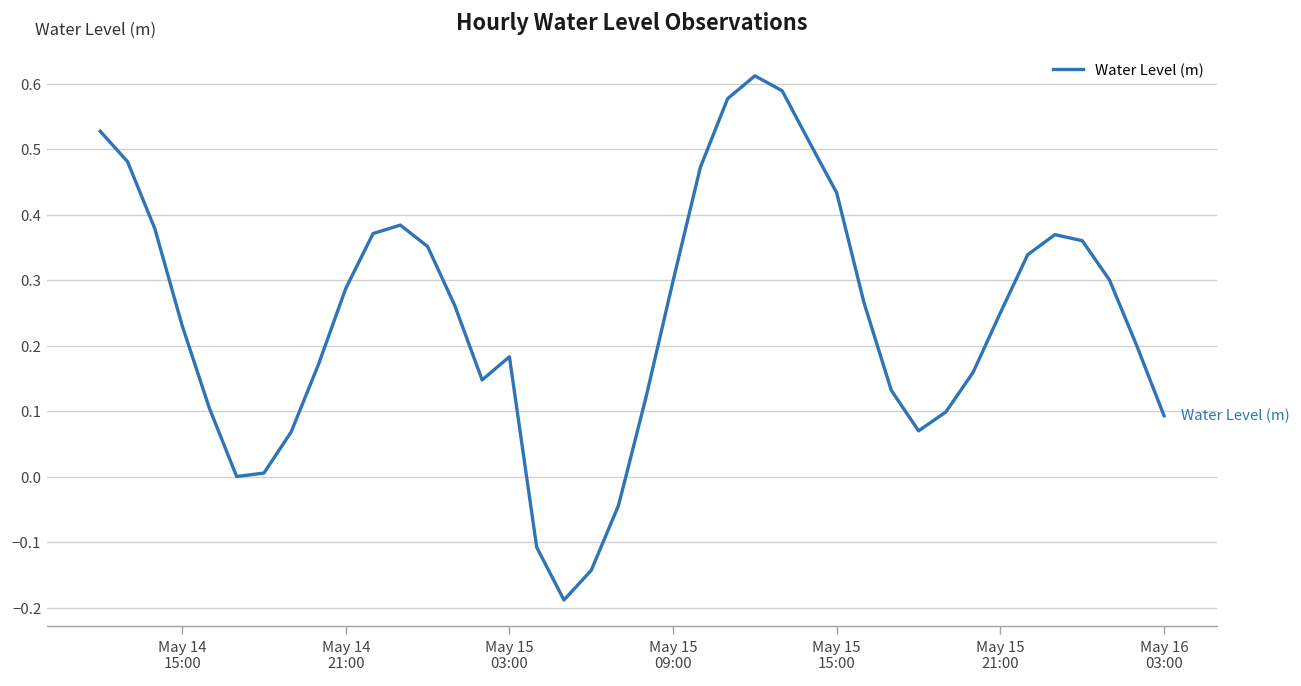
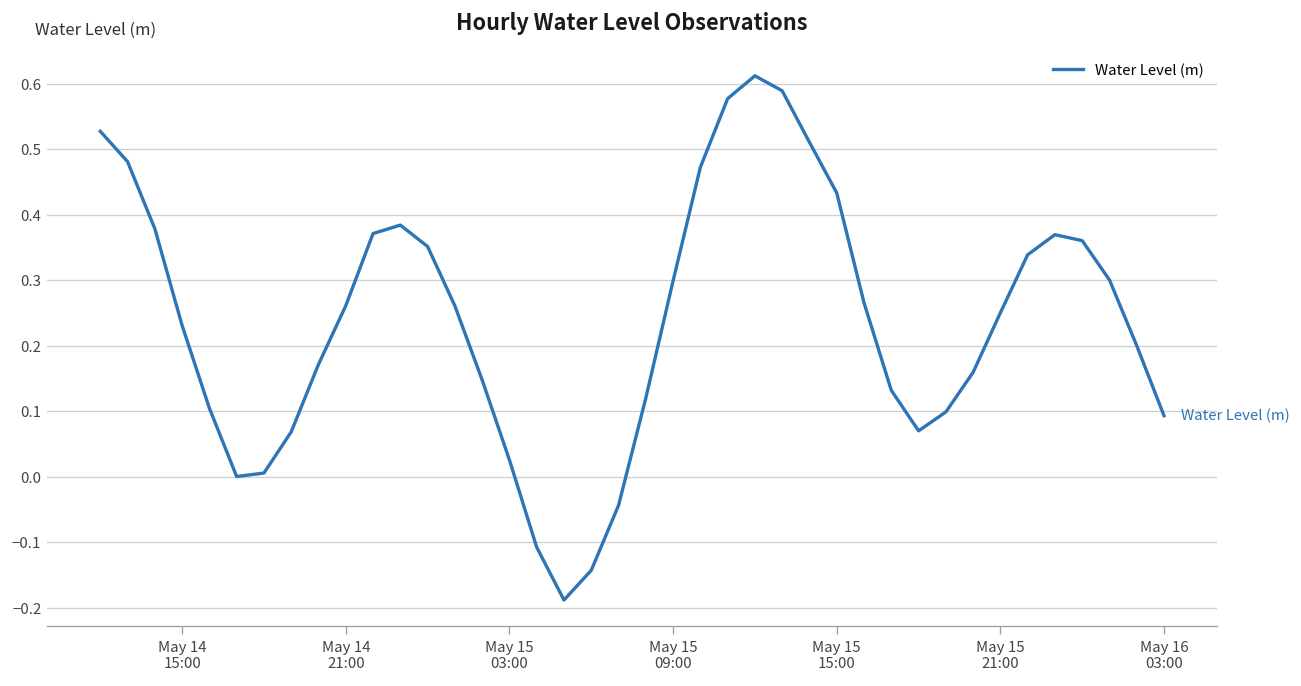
  {
    "May 14 15:00": 0.23,
-   "May 14 21:00": 0.29,
-   "May 15 03:00": 0.18,
+   "May 14 21:00": 0.26,
+   "May 15 03:00": 0.03,
    "May 15 09:00": 0.30,
    "May 15 15:00": 0.43,
    "May 15 21:00": 0.25,
    "May 16 03:00": 0.09
  }
